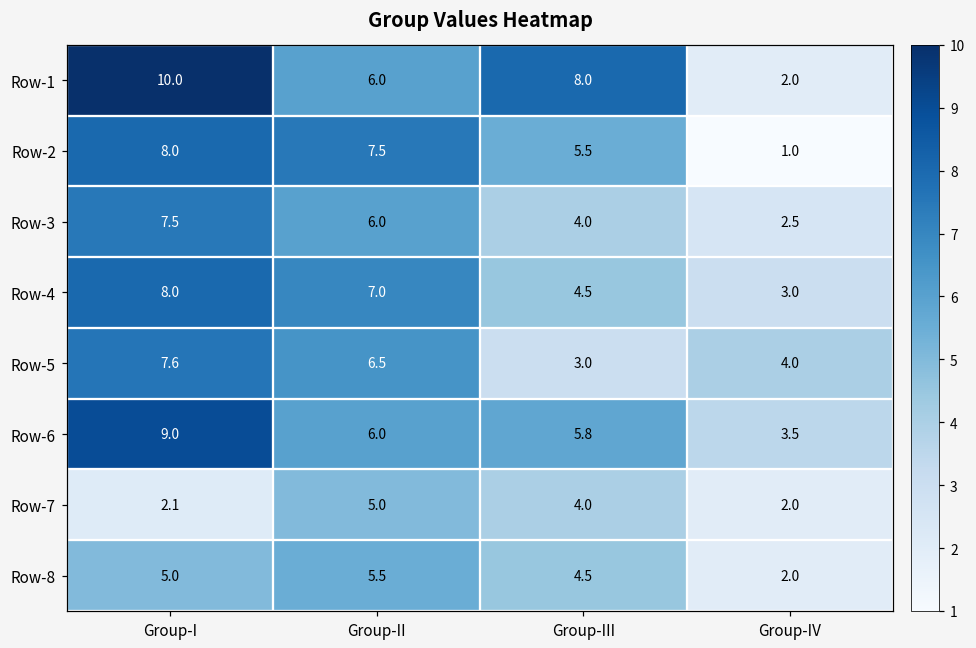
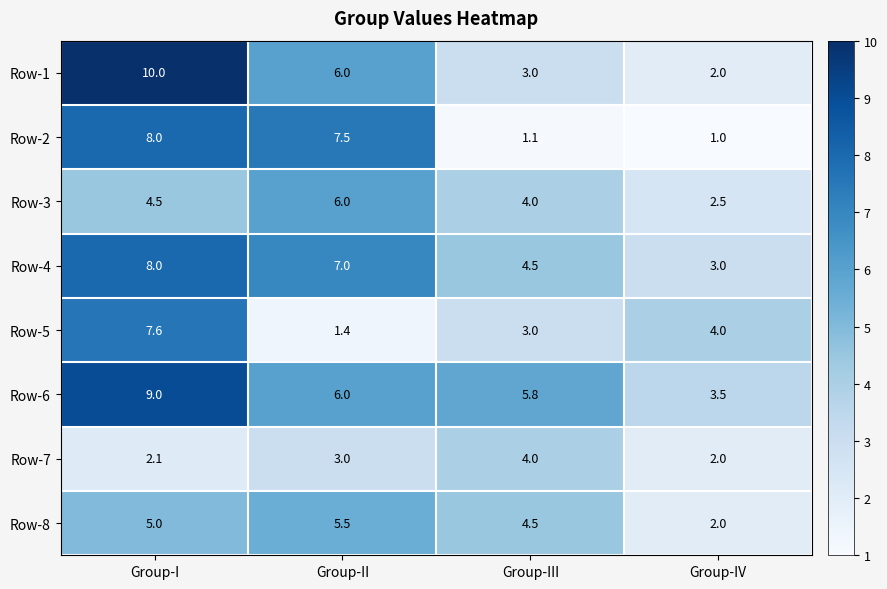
  {
    "Row-1": {
      "Group-I": 10.0,
      "Group-II": 6.0,
-     "Group-III": 8.0,
+     "Group-III": 3.0,
      "Group-IV": 2.0
    },
    "Row-2": {
      "Group-I": 8.0,
      "Group-II": 7.5,
-     "Group-III": 5.5,
+     "Group-III": 1.1,
      "Group-IV": 1.0
    },
    "Row-3": {
-     "Group-I": 7.5,
+     "Group-I": 4.5,
      "Group-II": 6.0,
      "Group-III": 4.0,
      "Group-IV": 2.5
    },
    "Row-4": {
      "Group-I": 8.0,
      "Group-II": 7.0,
      "Group-III": 4.5,
      "Group-IV": 3.0
    },
    "Row-5": {
      "Group-I": 7.6,
-     "Group-II": 6.5,
+     "Group-II": 1.4,
      "Group-III": 3.0,
      "Group-IV": 4.0
    },
    "Row-6": {
      "Group-I": 9.0,
      "Group-II": 6.0,
      "Group-III": 5.8,
      "Group-IV": 3.5
    },
    "Row-7": {
      "Group-I": 2.1,
-     "Group-II": 5.0,
+     "Group-II": 3.0,
      "Group-III": 4.0,
      "Group-IV": 2.0
    },
    "Row-8": {
      "Group-I": 5.0,
      "Group-II": 5.5,
      "Group-III": 4.5,
      "Group-IV": 2.0
    }
  }
